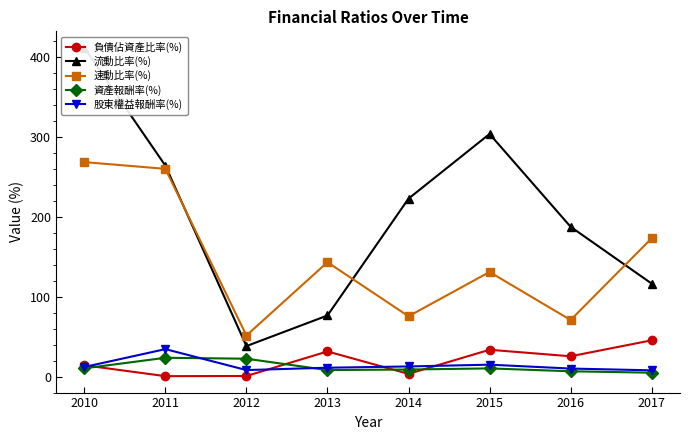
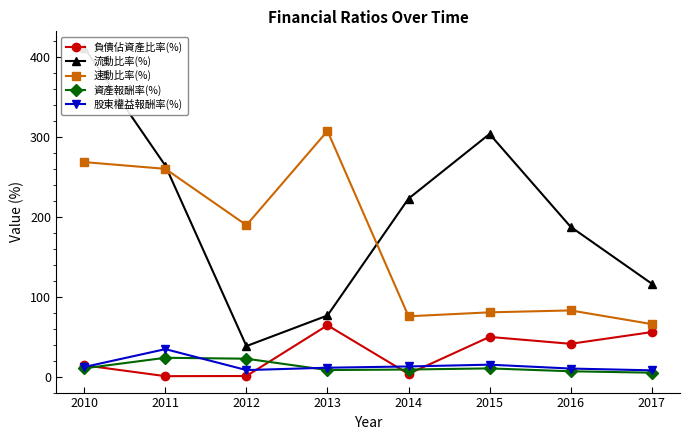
  {
    "負債佔資產比率(%)": {
      "2011": 0,
      "2012": 0,
-     "2013": 30,
+     "2013": 60,
      "2014": 0,
-     "2015": 30,
-     "2016": 30,
-     "2017": 50
+     "2015": 50,
+     "2016": 40,
+     "2017": 60
    },
    "流動比率(%)": {
      "2011": 260,
      "2012": 40,
      "2013": 80,
      "2014": 220,
      "2015": 300,
      "2016": 190,
      "2017": 120
    },
    "速動比率(%)": {
      "2010": 270,
      "2011": 260,
-     "2012": 50,
-     "2013": 140,
+     "2012": 190,
+     "2013": 310,
      "2014": 80,
-     "2015": 130,
-     "2016": 70,
-     "2017": 170
+     "2015": 80,
+     "2016": 80,
+     "2017": 70
    },
    "資產報酬率(%)": {
      "2011": 20,
      "2012": 20,
      "2014": 10,
      "2015": 10,
      "2016": 10
    },
    "股東權益報酬率(%)": {
      "2011": 30,
      "2012": 10,
      "2014": 10,
      "2015": 10,
      "2016": 10
    }
  }
